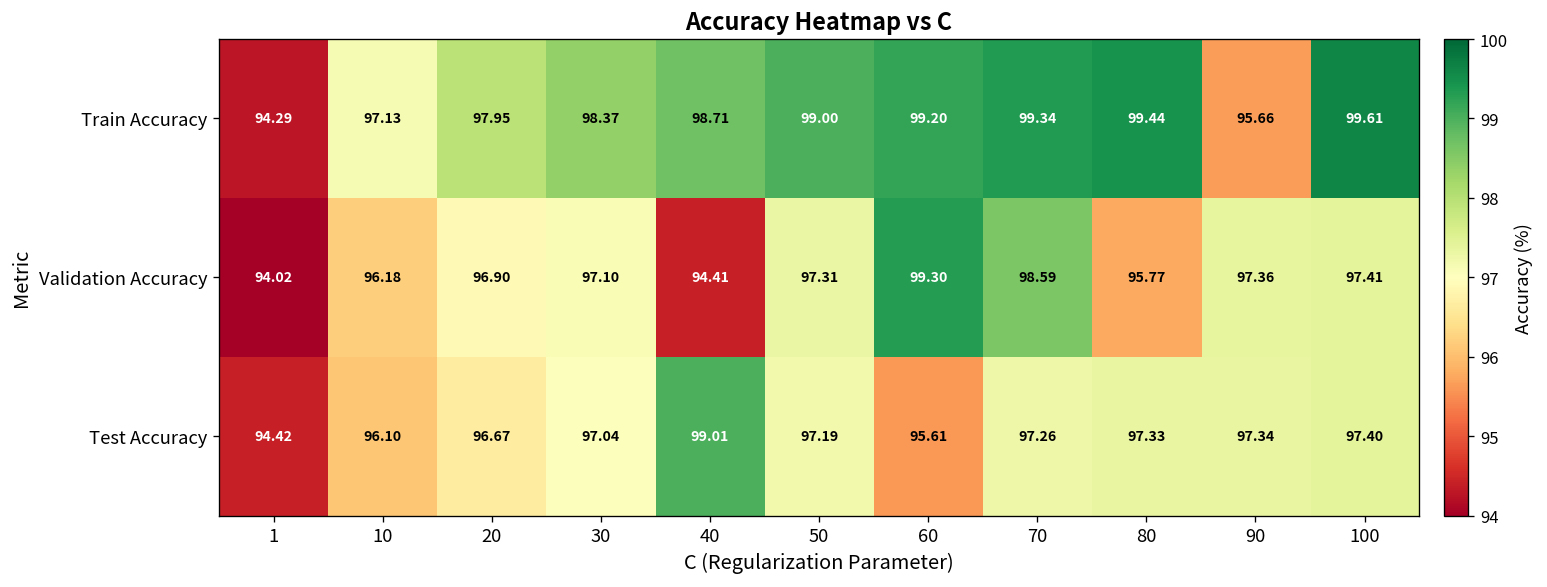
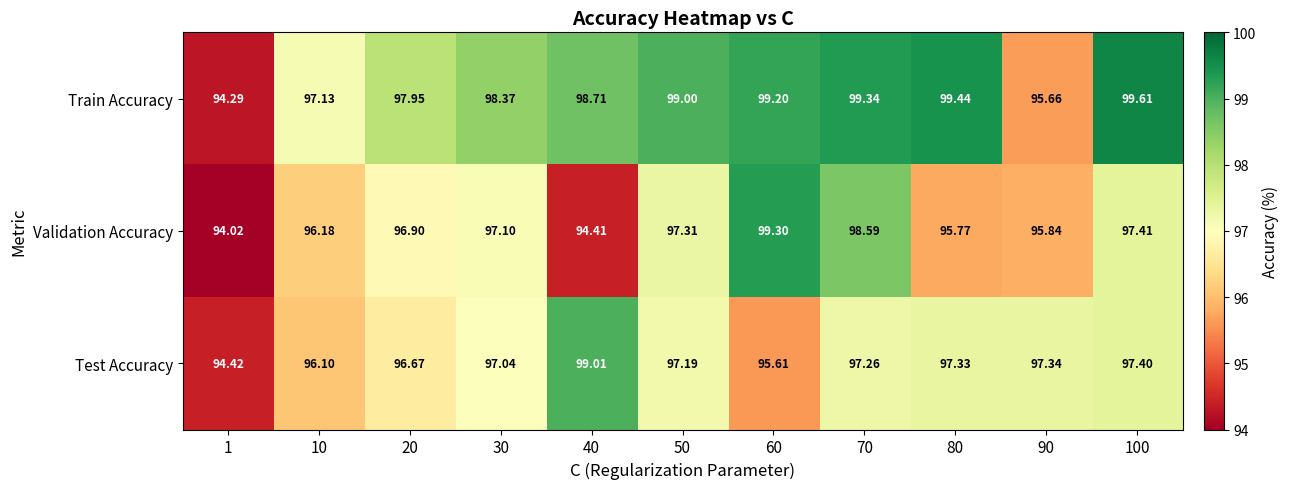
  {
    "Train Accuracy": {
      "1": 94.29,
      "10": 97.13,
      "20": 97.95,
      "30": 98.37,
      "40": 98.71,
      "50": 99.00,
      "60": 99.20,
      "70": 99.34,
      "80": 99.44,
      "90": 95.66,
      "100": 99.61
    },
    "Validation Accuracy": {
      "1": 94.02,
      "10": 96.18,
      "20": 96.90,
      "30": 97.10,
      "40": 94.41,
      "50": 97.31,
      "60": 99.30,
      "70": 98.59,
      "80": 95.77,
-     "90": 97.36,
+     "90": 95.84,
      "100": 97.41
    },
    "Test Accuracy": {
      "1": 94.42,
      "10": 96.10,
      "20": 96.67,
      "30": 97.04,
      "40": 99.01,
      "50": 97.19,
      "60": 95.61,
      "70": 97.26,
      "80": 97.33,
      "90": 97.34,
      "100": 97.40
    }
  }
